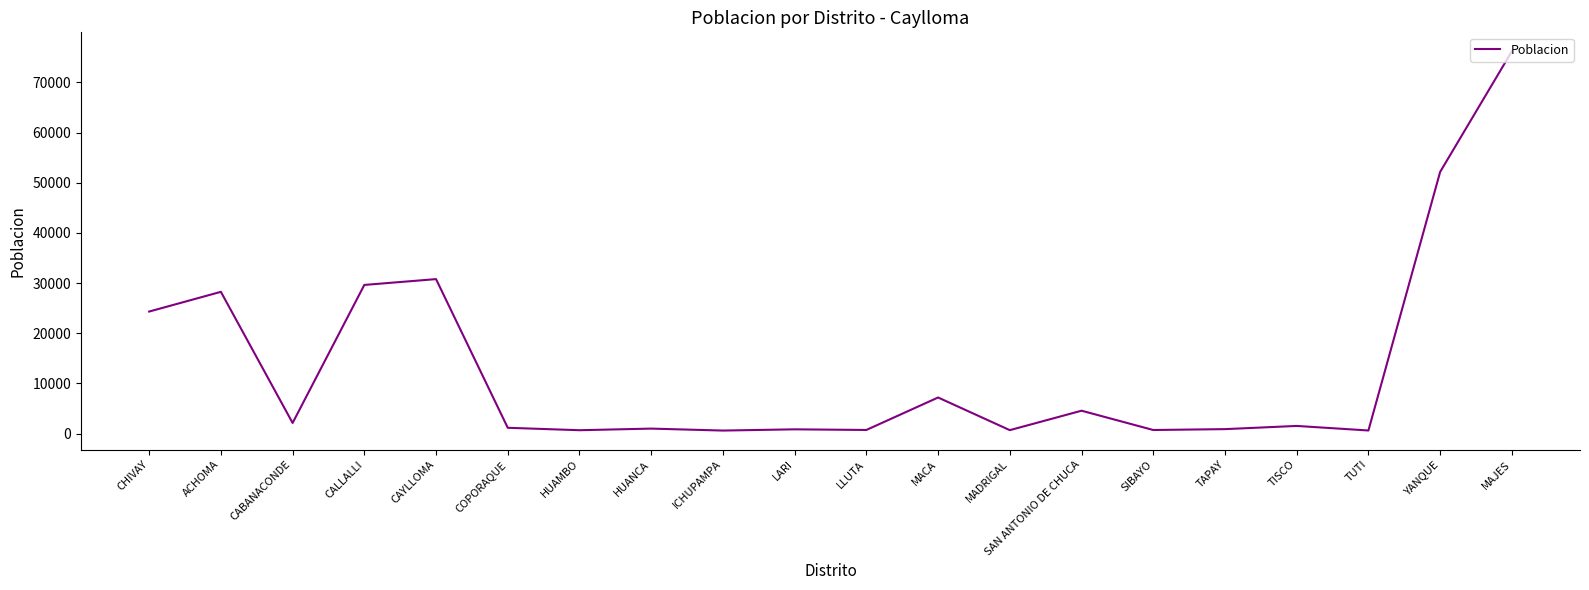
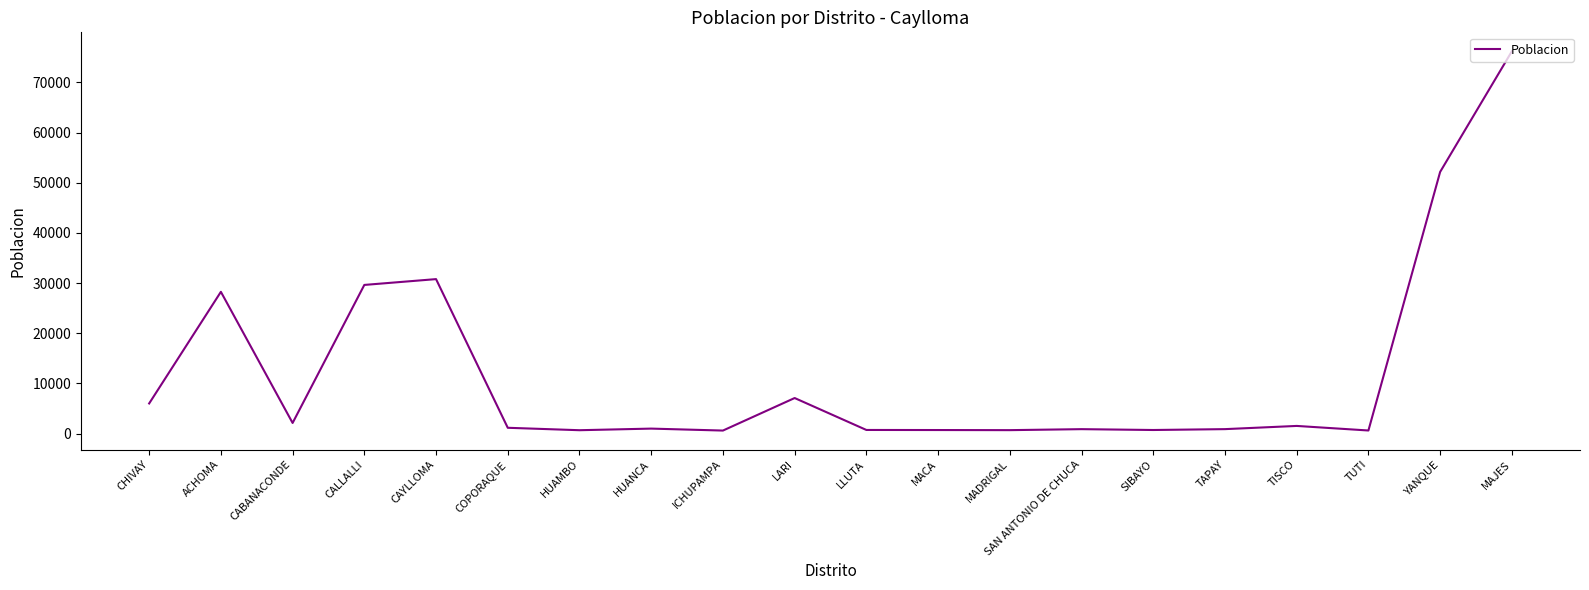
  {
-   "CHIVAY": 24000,
+   "CHIVAY": 6000,
    "ACHOMA": 28000,
    "CABANACONDE": 2000,
    "CALLALLI": 30000,
    "CAYLLOMA": 31000,
    "COPORAQUE": 1000,
    "HUAMBO": 1000,
    "HUANCA": 1000,
    "ICHUPAMPA": 1000,
-   "LARI": 1000,
+   "LARI": 7000,
    "LLUTA": 1000,
-   "MACA": 7000,
+   "MACA": 1000,
    "MADRIGAL": 1000,
-   "SAN ANTONIO DE CHUCA": 5000,
+   "SAN ANTONIO DE CHUCA": 1000,
    "SIBAYO": 1000,
    "TAPAY": 1000,
    "TISCO": 2000,
    "TUTI": 1000,
    "YANQUE": 52000
  }
